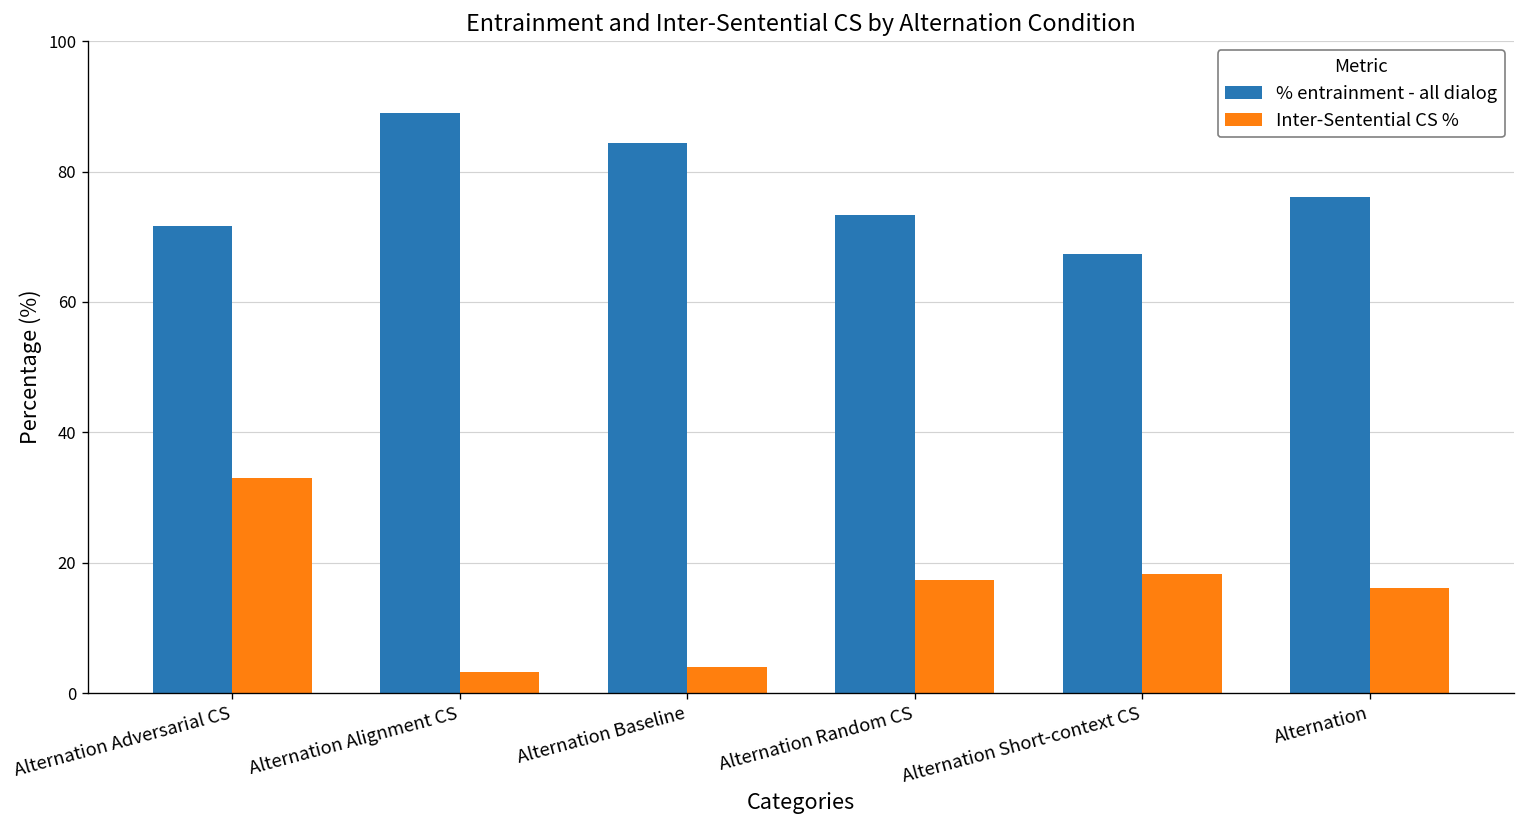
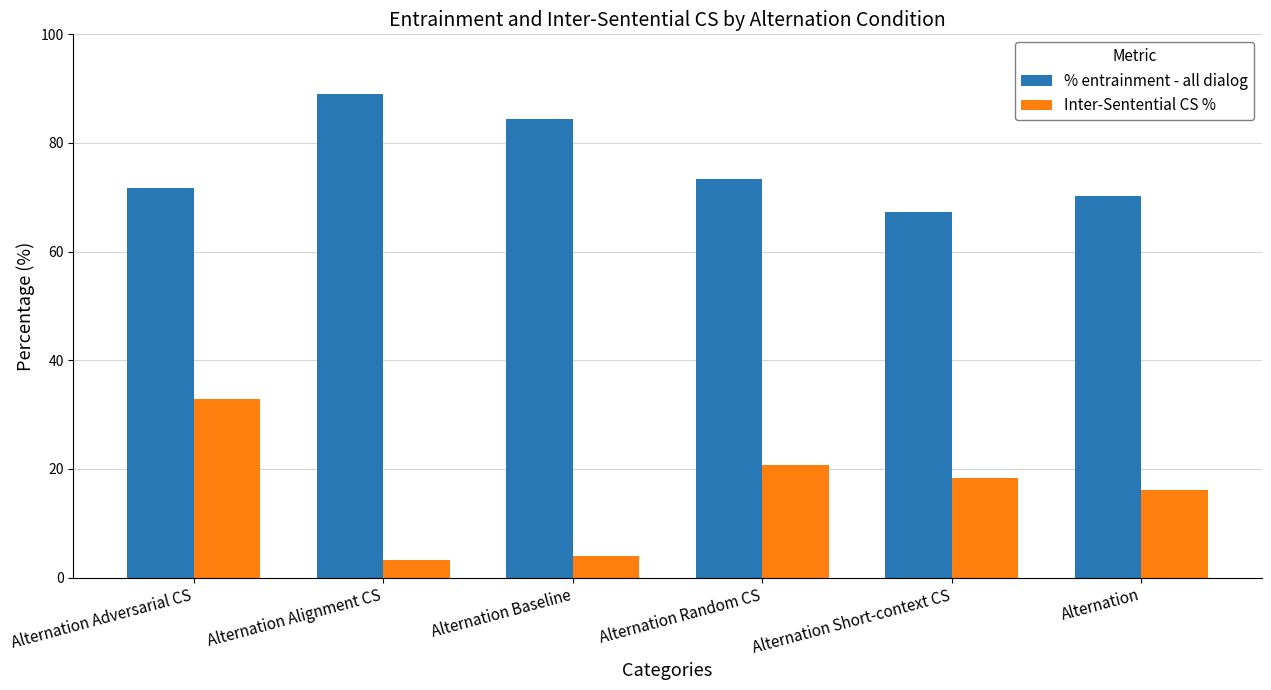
  {
    "% entrainment - all dialog": {
      "Alternation Adversarial CS": 72,
      "Alternation Alignment CS": 89,
      "Alternation Baseline": 84,
      "Alternation Random CS": 73,
      "Alternation Short-context CS": 67,
-     "Alternation": 76
+     "Alternation": 70
    },
    "Inter-Sentential CS %": {
      "Alternation Adversarial CS": 33,
      "Alternation Alignment CS": 3,
      "Alternation Baseline": 4,
-     "Alternation Random CS": 17,
+     "Alternation Random CS": 21,
      "Alternation Short-context CS": 18,
      "Alternation": 16
    }
  }
